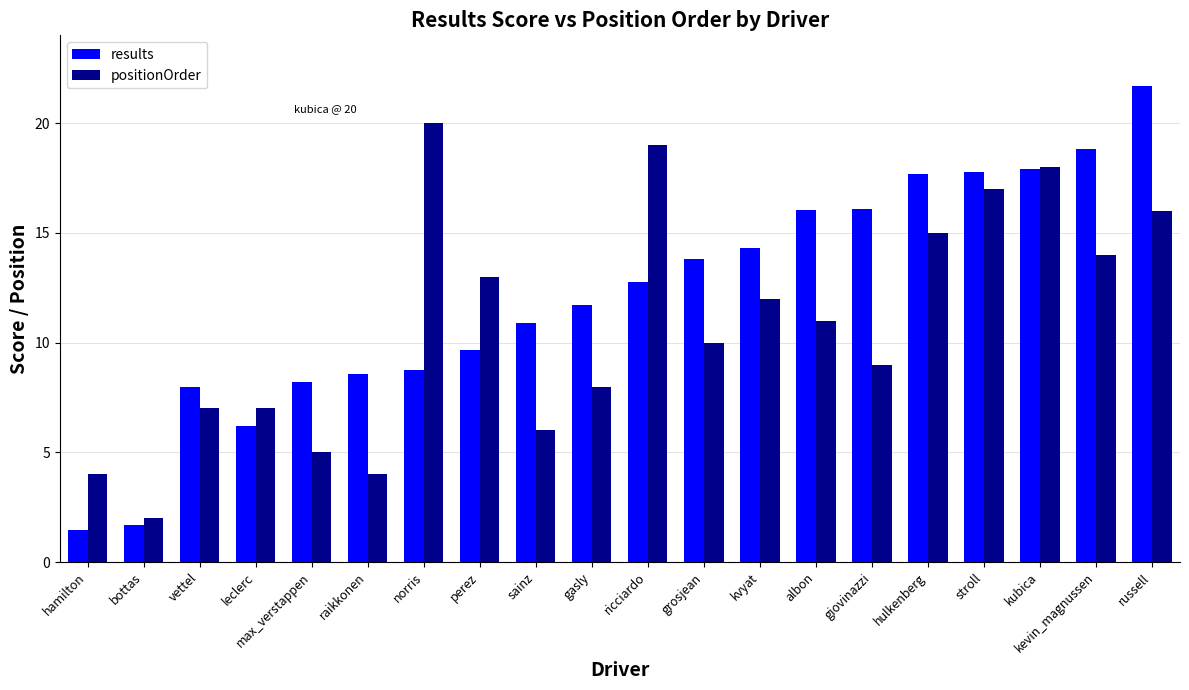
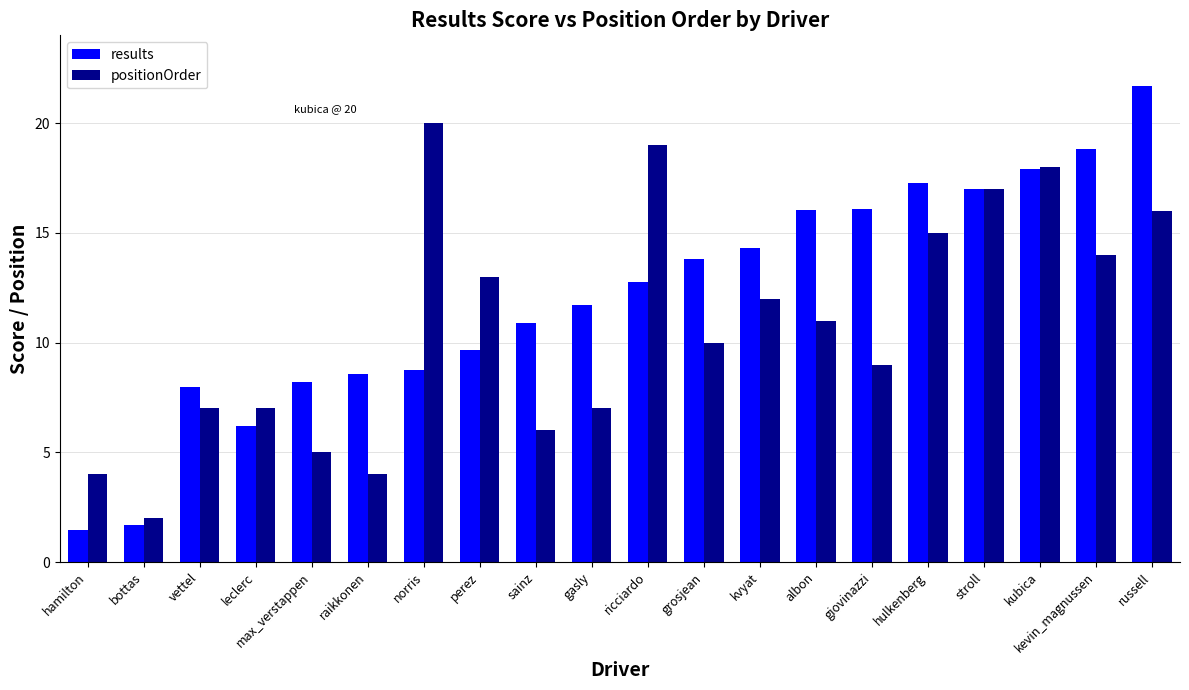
  {
    "results": {
      "hamilton": 1.5,
      "bottas": 1.7,
      "vettel": 8.0,
      "leclerc": 6.2,
      "max_verstappen": 8.2,
      "raikkonen": 8.6,
      "norris": 8.7,
      "perez": 9.7,
      "sainz": 10.9,
      "gasly": 11.7,
      "ricciardo": 12.8,
      "grosjean": 13.8,
      "kvyat": 14.3,
      "albon": 16.0,
      "giovinazzi": 16.1,
-     "hulkenberg": 17.7,
-     "stroll": 17.8,
+     "hulkenberg": 17.3,
+     "stroll": 17.0,
      "kubica": 17.9,
      "kevin_magnussen": 18.8,
      "russell": 21.7
    },
    "positionOrder": {
      "hamilton": 4,
      "bottas": 2,
      "vettel": 7,
      "leclerc": 7,
      "max_verstappen": 5,
      "raikkonen": 4,
      "norris": 20,
      "perez": 13,
      "sainz": 6,
-     "gasly": 8,
+     "gasly": 7,
      "ricciardo": 19,
      "grosjean": 10,
      "kvyat": 12,
      "albon": 11,
      "giovinazzi": 9,
      "hulkenberg": 15,
      "stroll": 17,
      "kubica": 18,
      "kevin_magnussen": 14,
      "russell": 16
    }
  }
